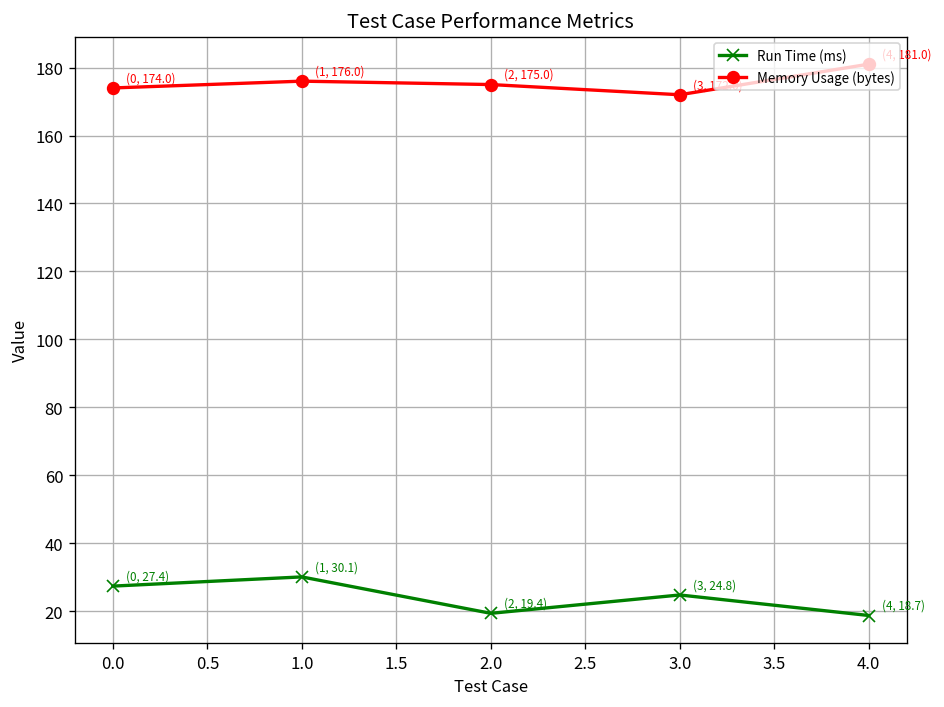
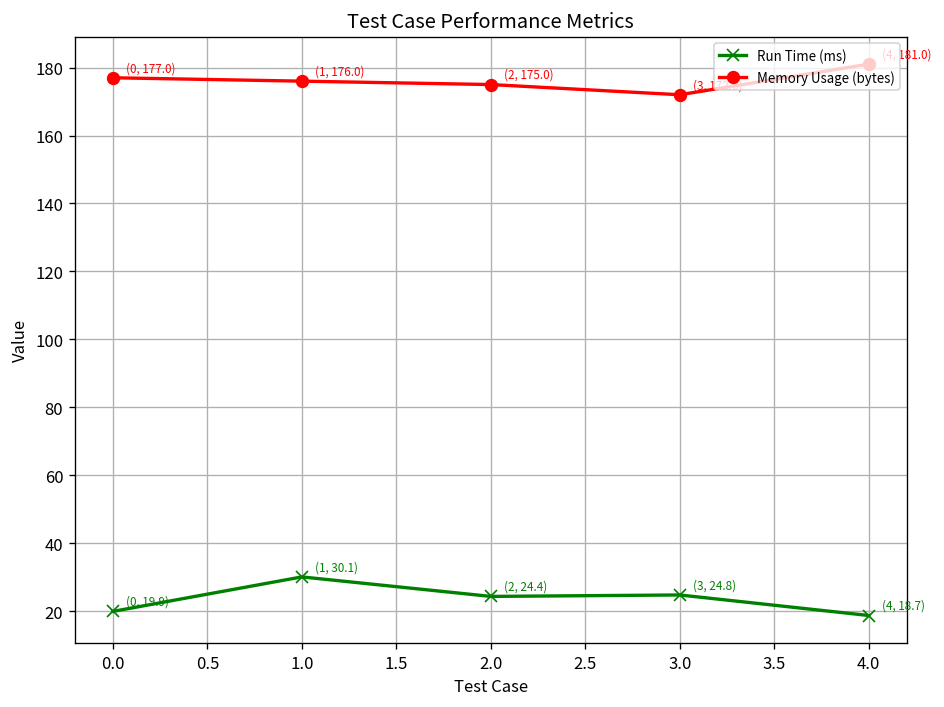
  {
    "Run Time (ms)": {
-     "0.0": 27.4,
+     "0.0": 19.9,
      "1.0": 30.1,
-     "2.0": 19.4,
+     "2.0": 24.4,
      "3.0": 24.8,
      "4.0": 18.7
    },
    "Memory Usage (bytes)": {
-     "0.0": 174.0,
+     "0.0": 177.0,
      "1.0": 176.0,
      "2.0": 175.0
    }
  }
